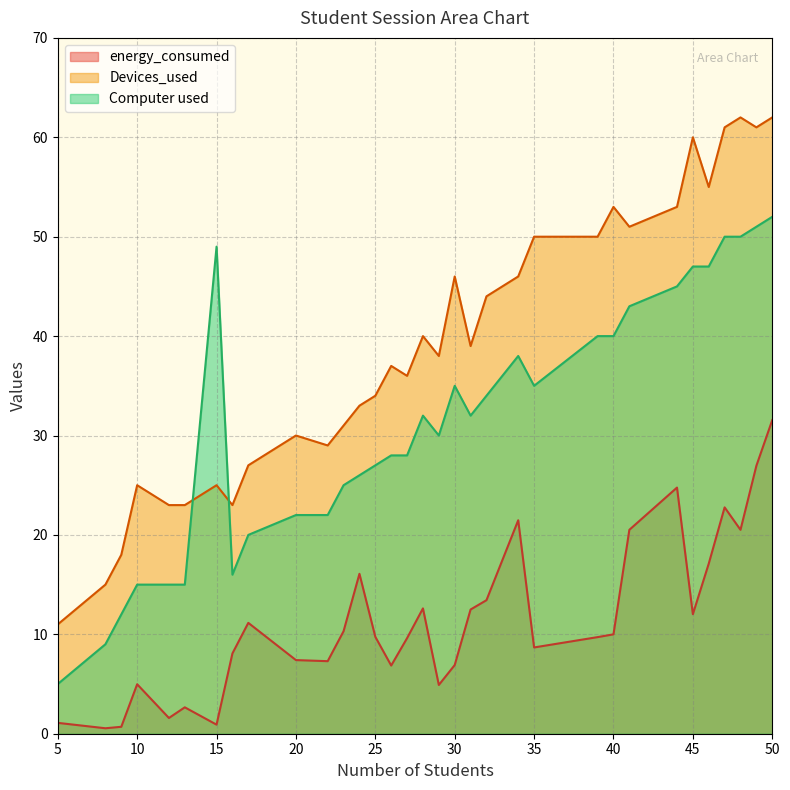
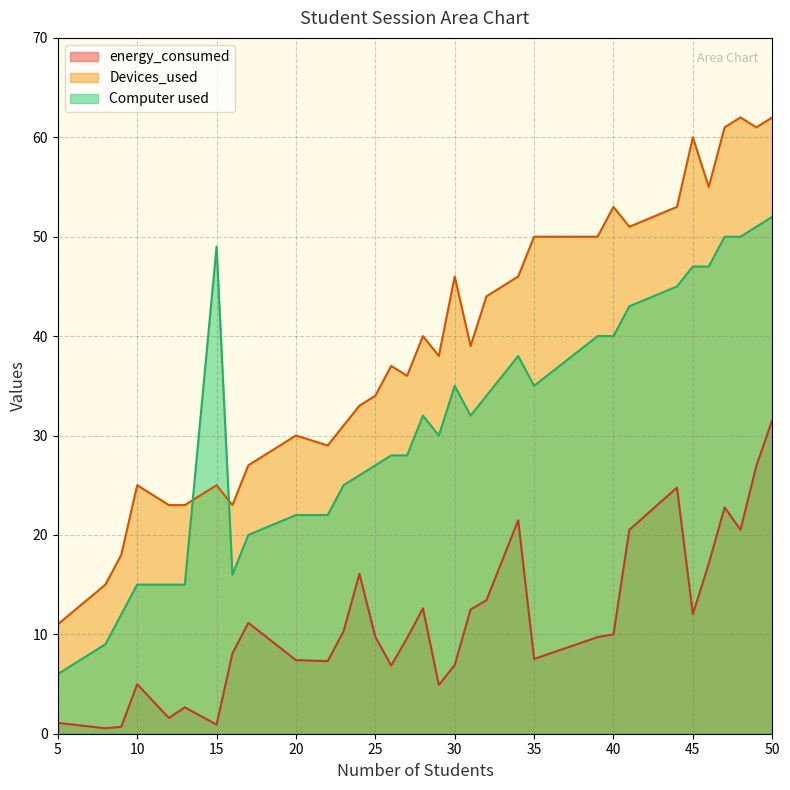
  {
    "energy_consumed": {
      "5": 1,
      "10": 5,
      "15": 1,
      "20": 7,
      "25": 10,
      "30": 7,
-     "35": 9,
+     "35": 8,
      "40": 10,
      "45": 12,
      "50": 32
    },
    "Devices_used": {
      "5": 11,
      "10": 25,
      "15": 25,
      "20": 30,
      "25": 34,
      "30": 46,
      "35": 50,
      "40": 53,
      "45": 60,
      "50": 62
    },
    "Computer used": {
-     "5": 5,
+     "5": 6,
      "10": 15,
      "15": 49,
      "20": 22,
      "25": 27,
      "30": 35,
      "35": 35,
      "40": 40,
      "45": 47,
      "50": 52
    }
  }
